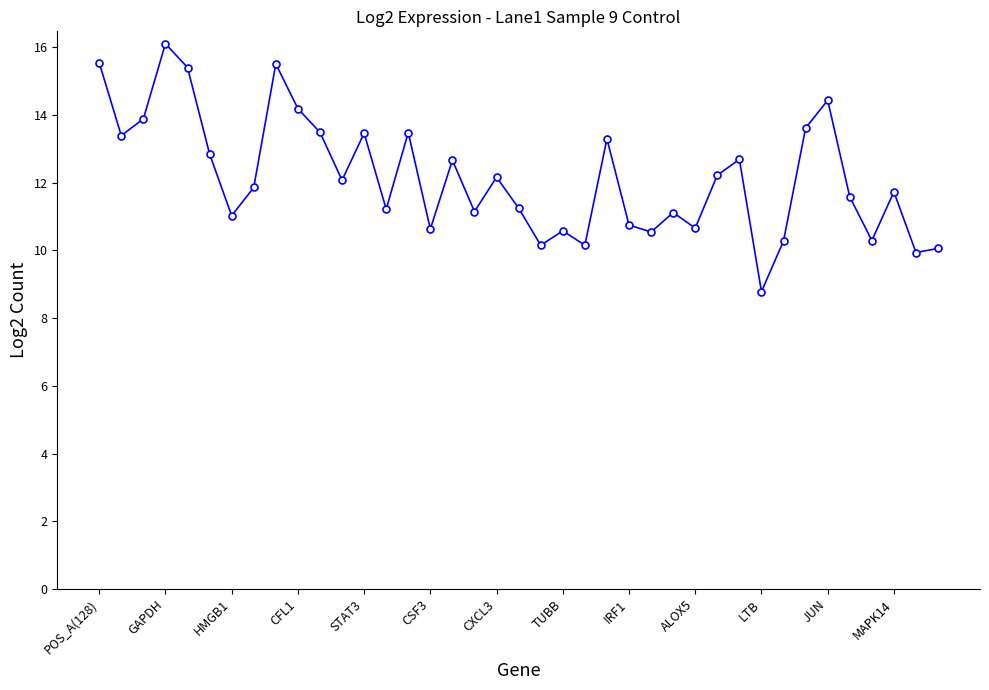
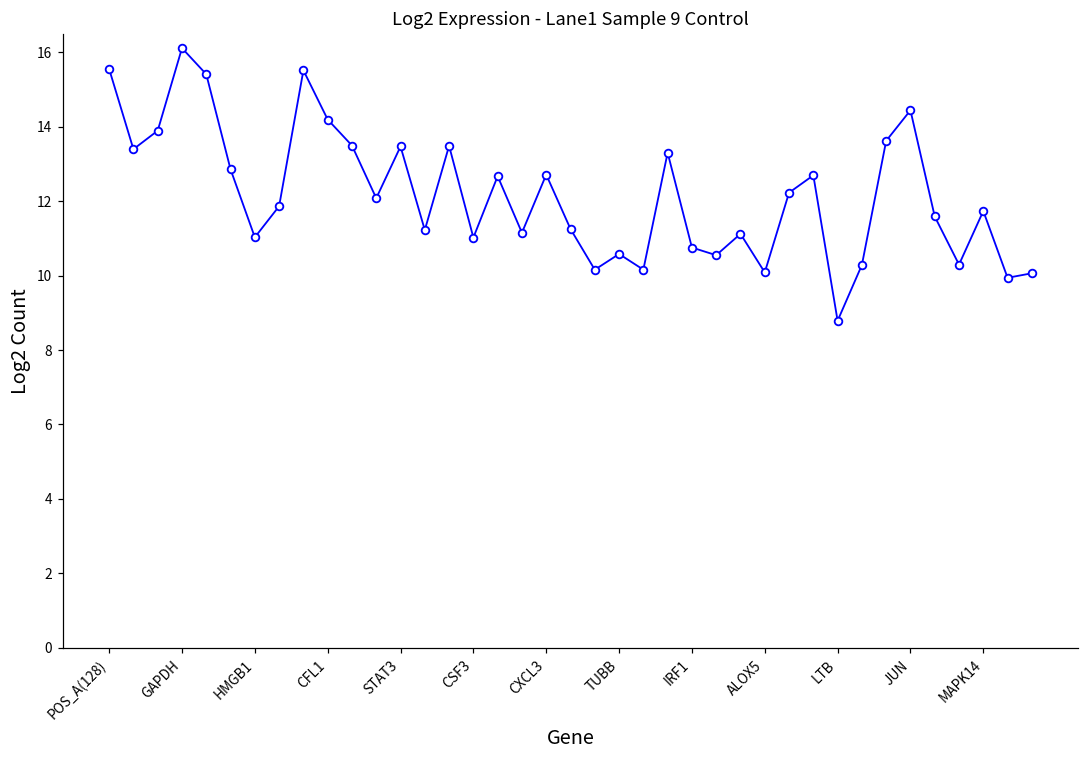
  {
    "POS_A(128)": 15.5,
    "GAPDH": 16.1,
    "HMGB1": 11.0,
    "CFL1": 14.2,
    "STAT3": 13.5,
-   "CSF3": 10.6,
-   "CXCL3": 12.2,
+   "CSF3": 11.0,
+   "CXCL3": 12.7,
    "TUBB": 10.6,
    "IRF1": 10.8,
-   "ALOX5": 10.7,
+   "ALOX5": 10.1,
    "LTB": 8.8,
    "JUN": 14.4,
    "MAPK14": 11.7
  }
